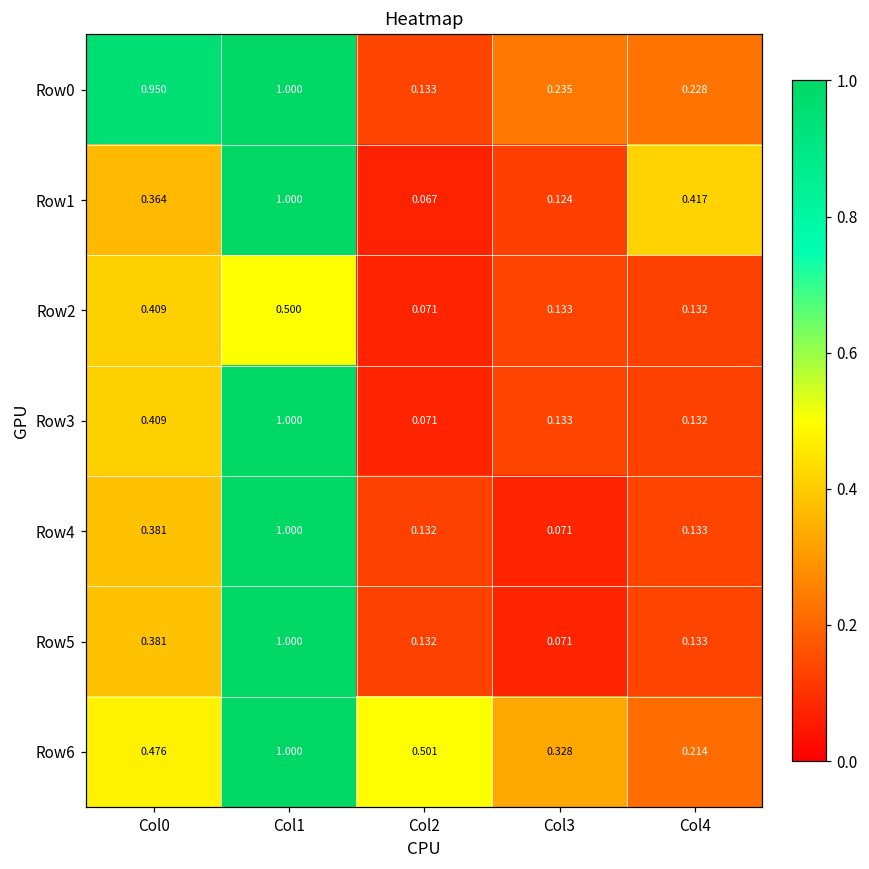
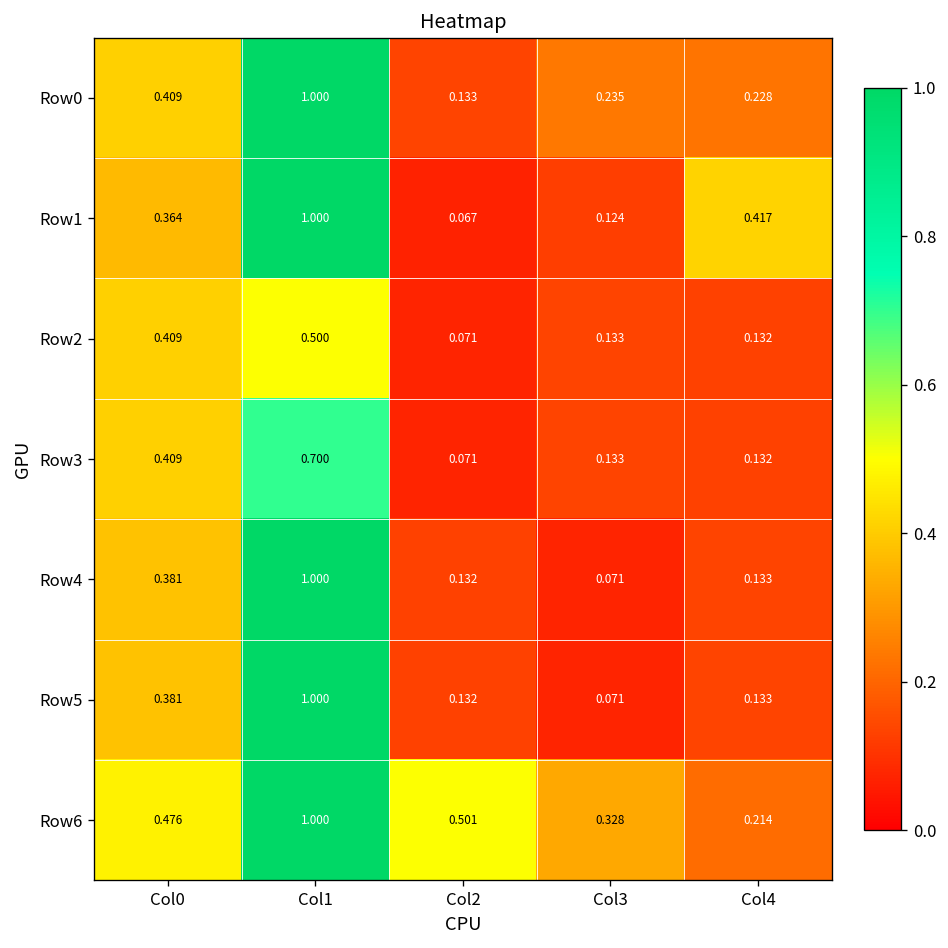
  {
    "Row0": {
-     "Col0": 0.950,
+     "Col0": 0.409,
      "Col1": 1.000,
      "Col2": 0.133,
      "Col3": 0.235,
      "Col4": 0.228
    },
    "Row1": {
      "Col0": 0.364,
      "Col1": 1.000,
      "Col2": 0.067,
      "Col3": 0.124,
      "Col4": 0.417
    },
    "Row2": {
      "Col0": 0.409,
      "Col1": 0.500,
      "Col2": 0.071,
      "Col3": 0.133,
      "Col4": 0.132
    },
    "Row3": {
      "Col0": 0.409,
-     "Col1": 1.000,
+     "Col1": 0.700,
      "Col2": 0.071,
      "Col3": 0.133,
      "Col4": 0.132
    },
    "Row4": {
      "Col0": 0.381,
      "Col1": 1.000,
      "Col2": 0.132,
      "Col3": 0.071,
      "Col4": 0.133
    },
    "Row5": {
      "Col0": 0.381,
      "Col1": 1.000,
      "Col2": 0.132,
      "Col3": 0.071,
      "Col4": 0.133
    },
    "Row6": {
      "Col0": 0.476,
      "Col1": 1.000,
      "Col2": 0.501,
      "Col3": 0.328,
      "Col4": 0.214
    }
  }
